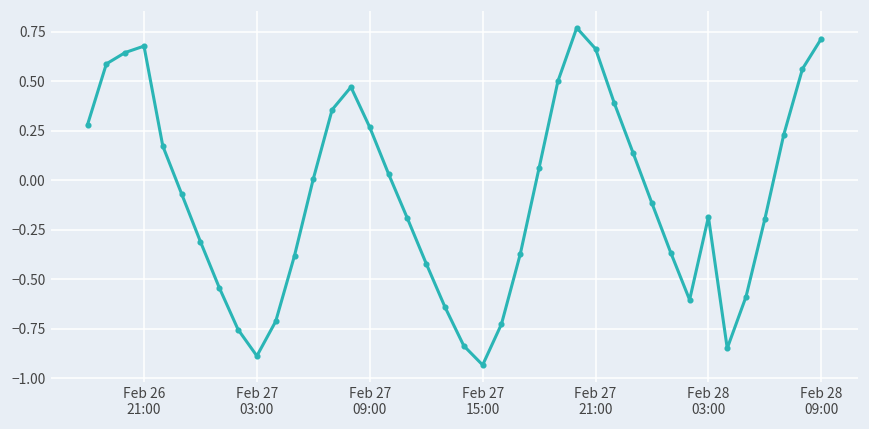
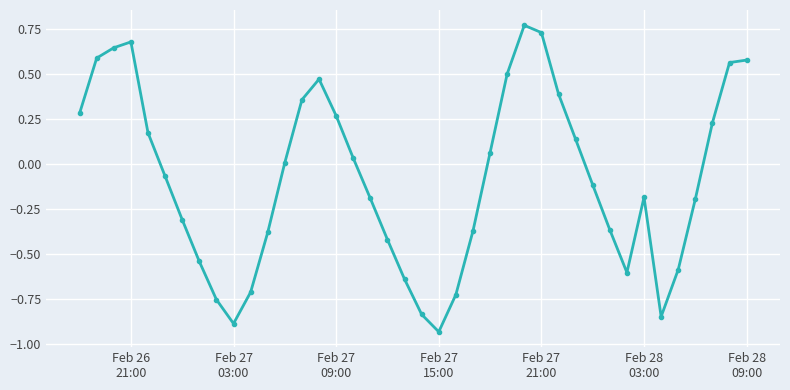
  {
    "Feb 26 21:00": 0.68,
    "Feb 27 03:00": -0.89,
    "Feb 27 09:00": 0.27,
    "Feb 27 15:00": -0.93,
-   "Feb 27 21:00": 0.66,
+   "Feb 27 21:00": 0.73,
    "Feb 28 03:00": -0.18,
-   "Feb 28 09:00": 0.72
+   "Feb 28 09:00": 0.58
  }
